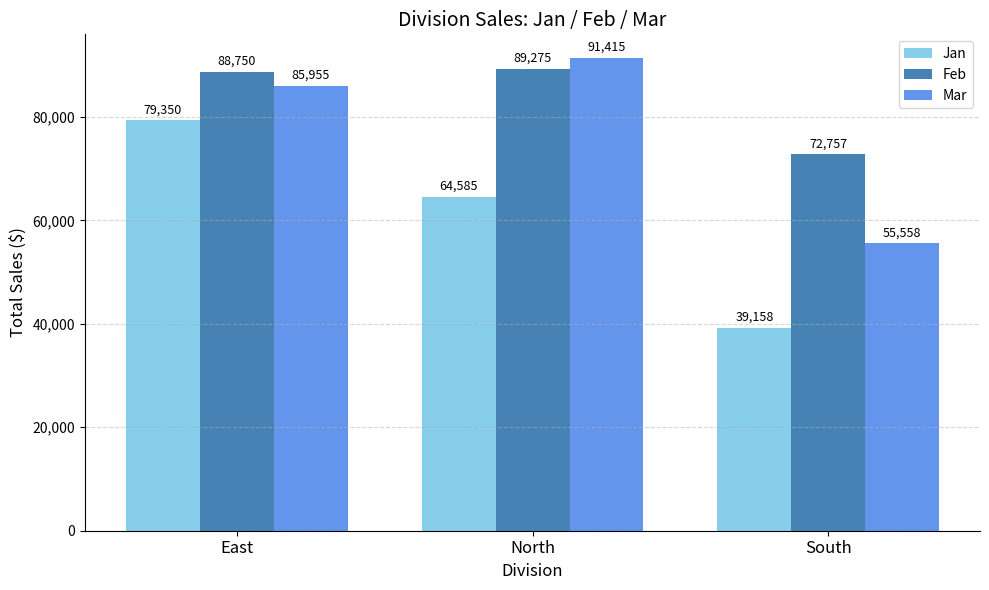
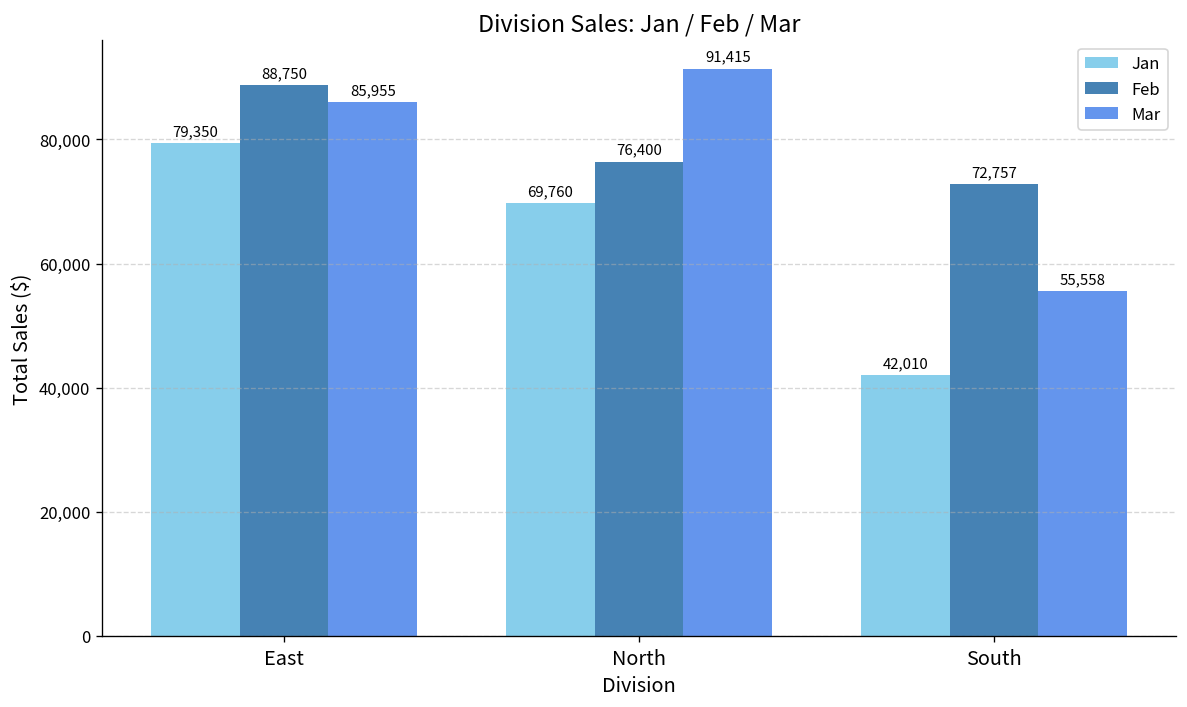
  {
    "Jan": {
      "East": "79,350",
-     "North": "64,585",
-     "South": "39,158"
+     "North": "69,760",
+     "South": "42,010"
    },
    "Feb": {
      "East": "88,750",
-     "North": "89,275",
+     "North": "76,400",
      "South": "72,757"
    },
    "Mar": {
      "East": "85,955",
      "North": "91,415",
      "South": "55,558"
    }
  }
